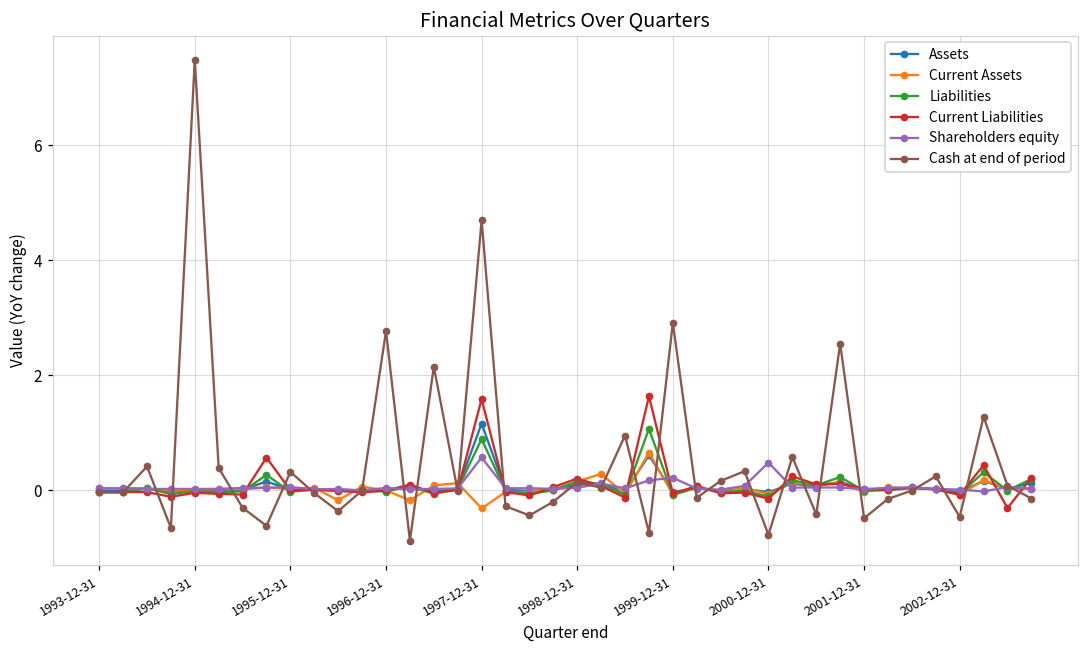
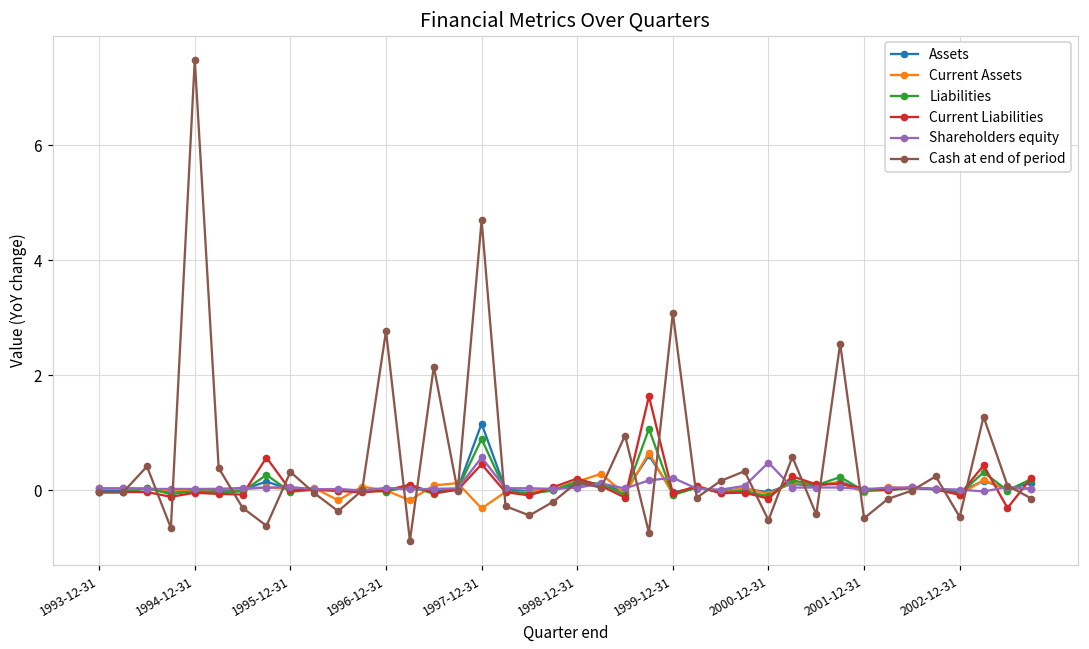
  {
    "Assets": {
      "1997-12-31": 1.2
    },
    "Current Assets": {
      "1997-12-31": -0.3
    },
    "Liabilities": {
      "1997-12-31": 0.9
    },
    "Current Liabilities": {
-     "1997-12-31": 1.6,
+     "1997-12-31": 0.5,
      "1998-12-31": 0.2
    },
    "Shareholders equity": {
      "1997-12-31": 0.6,
      "1998-12-31": 0.0,
      "1999-12-31": 0.2,
      "2000-12-31": 0.5
    },
    "Cash at end of period": {
      "1994-12-31": 7.5,
      "1995-12-31": 0.3,
      "1996-12-31": 2.8,
      "1997-12-31": 4.7,
-     "1999-12-31": 2.9,
-     "2000-12-31": -0.8,
+     "1999-12-31": 3.1,
+     "2000-12-31": -0.5,
      "2001-12-31": -0.5,
      "2002-12-31": -0.5
    }
  }
